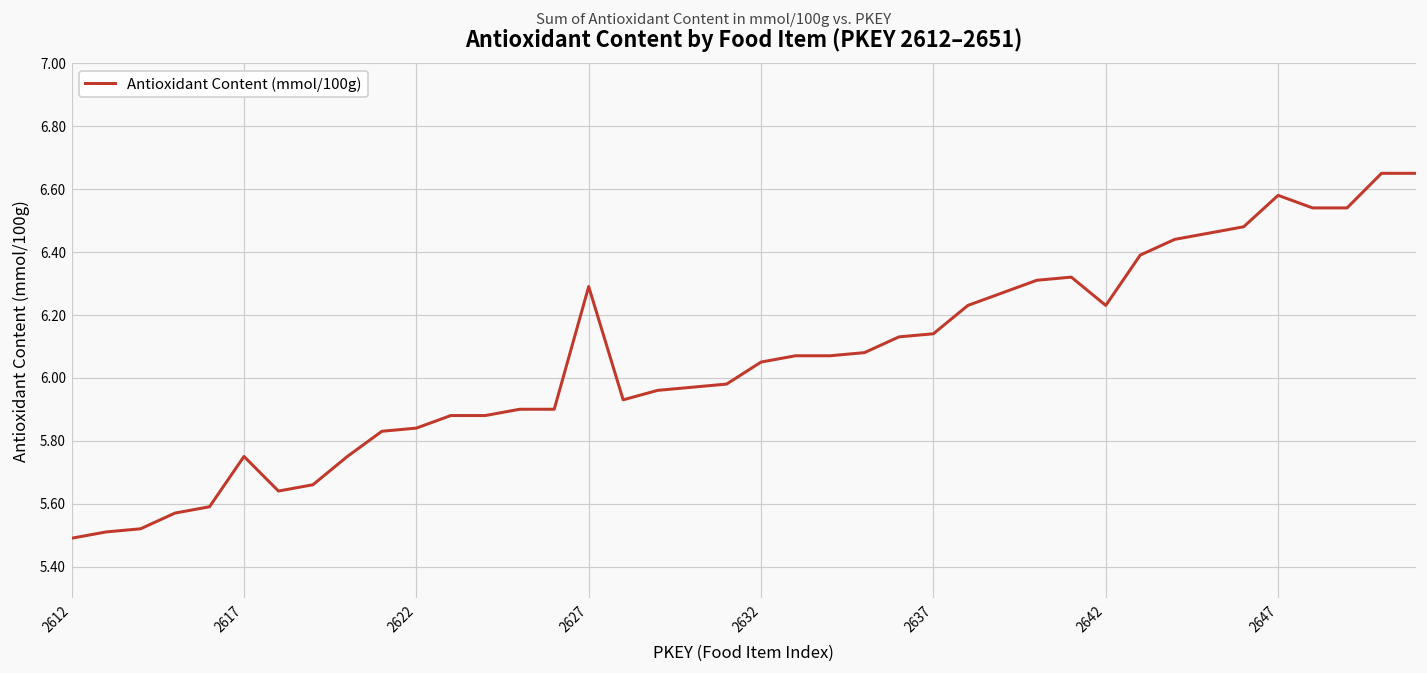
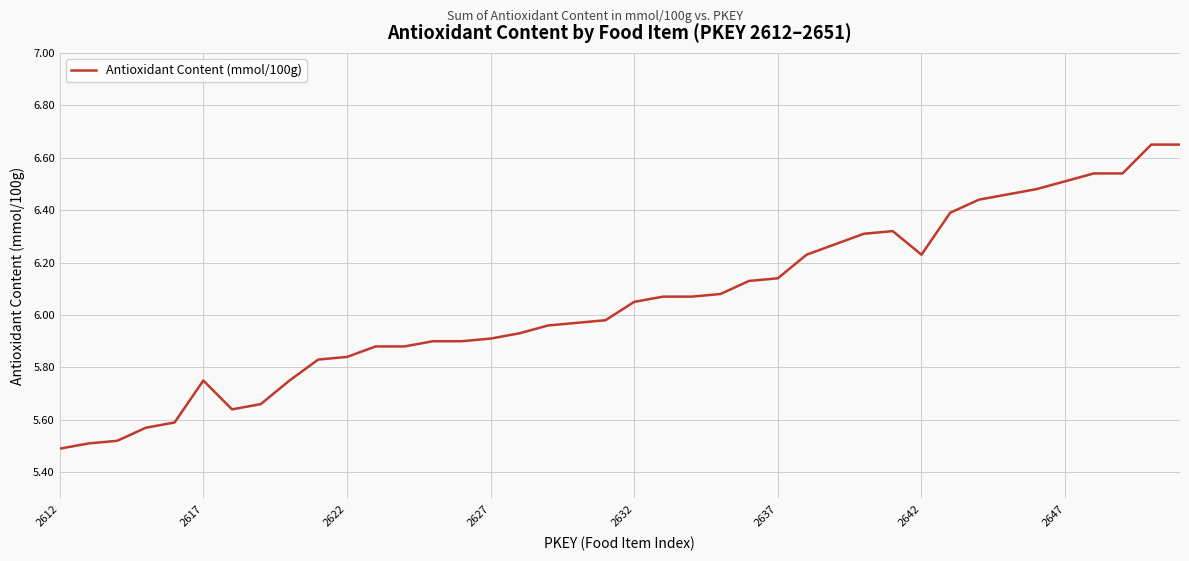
  {
    "2612": 5.49,
    "2617": 5.75,
    "2622": 5.84,
-   "2627": 6.29,
+   "2627": 5.91,
    "2632": 6.05,
    "2637": 6.14,
    "2642": 6.23,
-   "2647": 6.58
+   "2647": 6.51
  }
